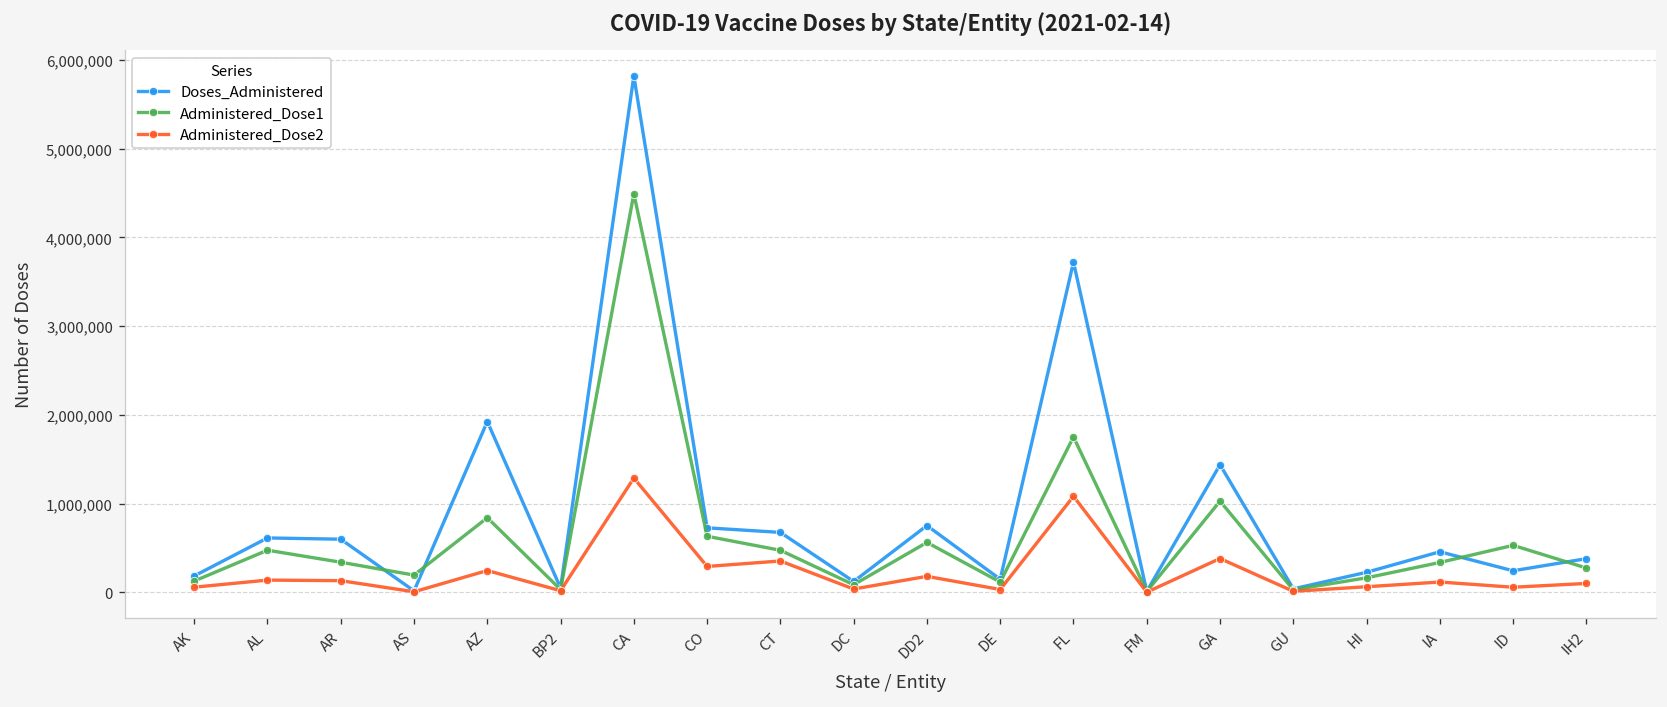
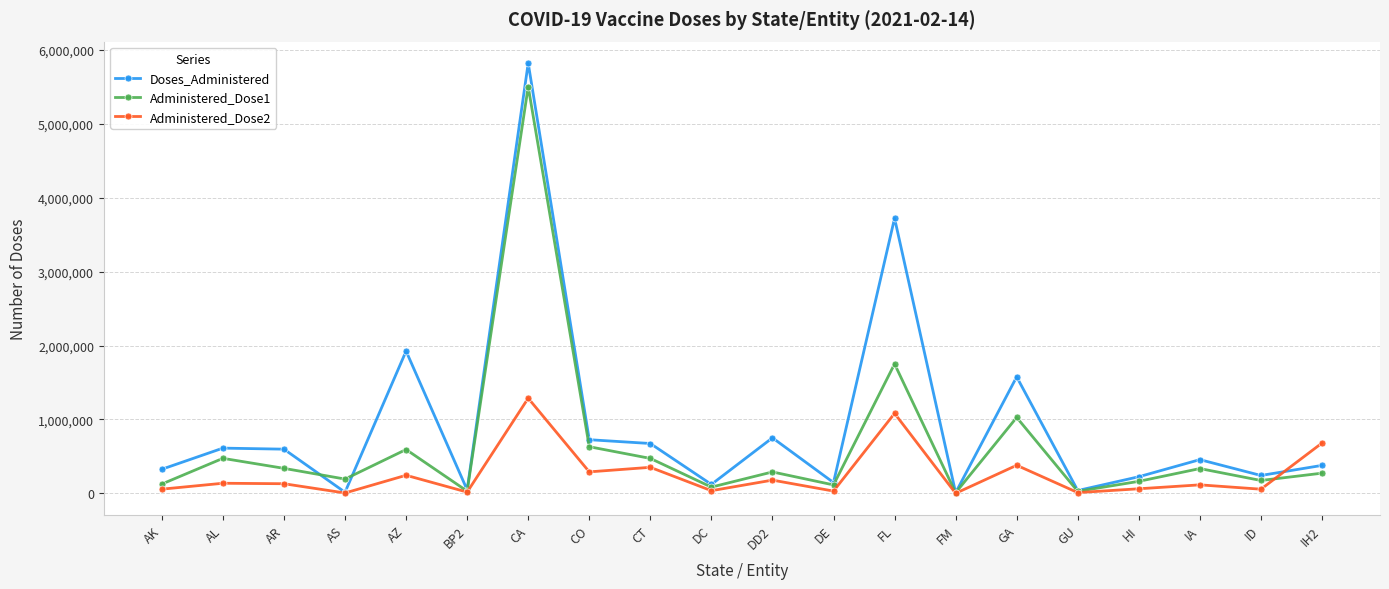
  {
    "Doses_Administered": {
-     "AK": "200,000",
+     "AK": "300,000",
      "AL": "600,000",
      "AR": "600,000",
      "AZ": "1,900,000",
      "CA": "5,800,000",
      "CO": "700,000",
      "CT": "700,000",
      "DC": "100,000",
      "DD2": "800,000",
      "FL": "3,700,000",
-     "GA": "1,400,000",
+     "GA": "1,600,000",
      "HI": "200,000",
      "IA": "500,000",
      "ID": "200,000",
      "IH2": "400,000"
    },
    "Administered_Dose1": {
      "AK": "100,000",
      "AL": "500,000",
      "AR": "300,000",
      "AS": "200,000",
-     "AZ": "800,000",
-     "CA": "4,500,000",
+     "AZ": "600,000",
+     "CA": "5,500,000",
      "CO": "600,000",
      "CT": "500,000",
      "DC": "100,000",
-     "DD2": "600,000",
+     "DD2": "300,000",
      "FL": "1,800,000",
      "GA": "1,000,000",
      "HI": "200,000",
      "IA": "300,000",
-     "ID": "500,000",
+     "ID": "200,000",
      "IH2": "300,000"
    },
    "Administered_Dose2": {
      "AK": "100,000",
      "AL": "100,000",
      "AR": "100,000",
      "AZ": "200,000",
      "CA": "1,300,000",
      "CO": "300,000",
      "CT": "400,000",
      "DC": "0",
      "DD2": "200,000",
      "DE": "0",
      "FL": "1,100,000",
      "GA": "400,000",
      "HI": "100,000",
      "IA": "100,000",
      "ID": "100,000",
-     "IH2": "100,000"
+     "IH2": "700,000"
    }
  }
